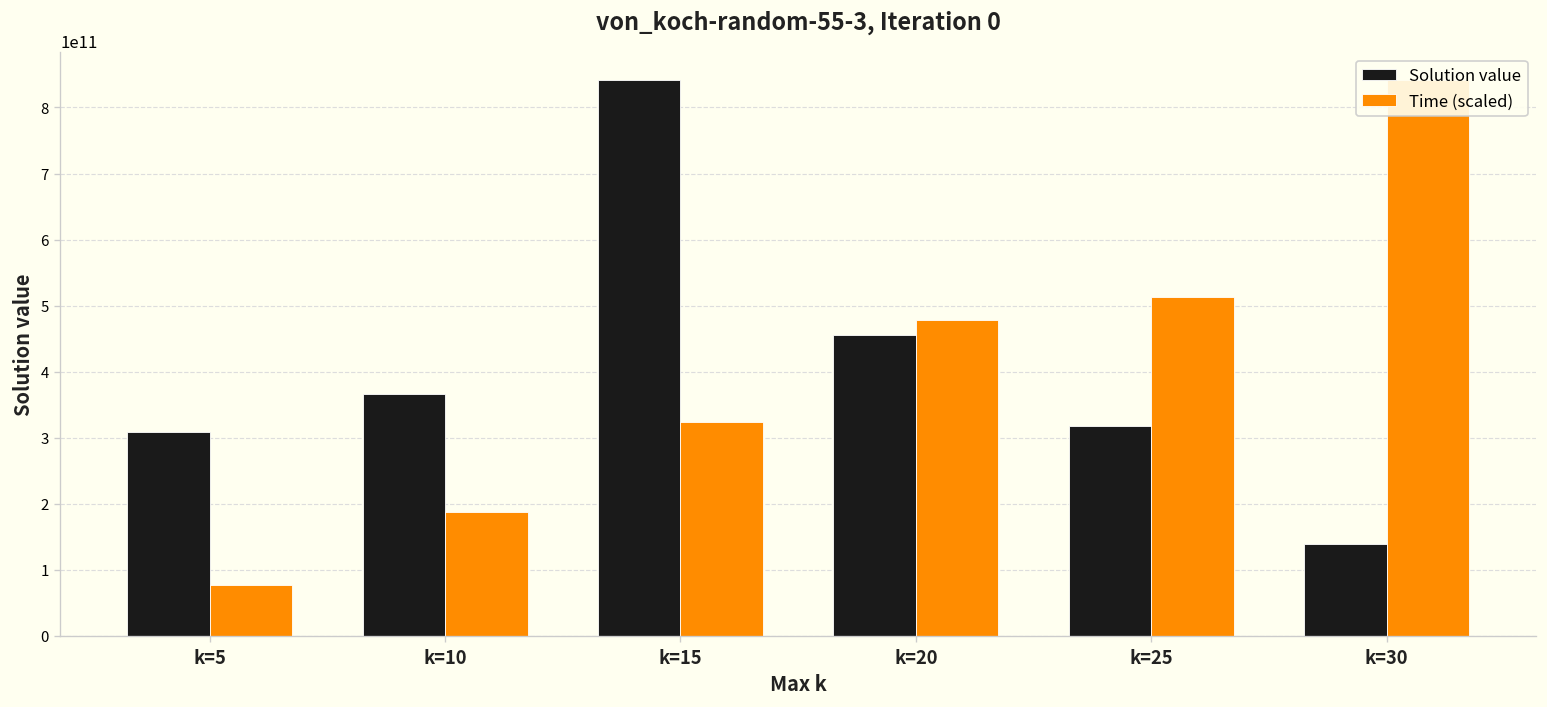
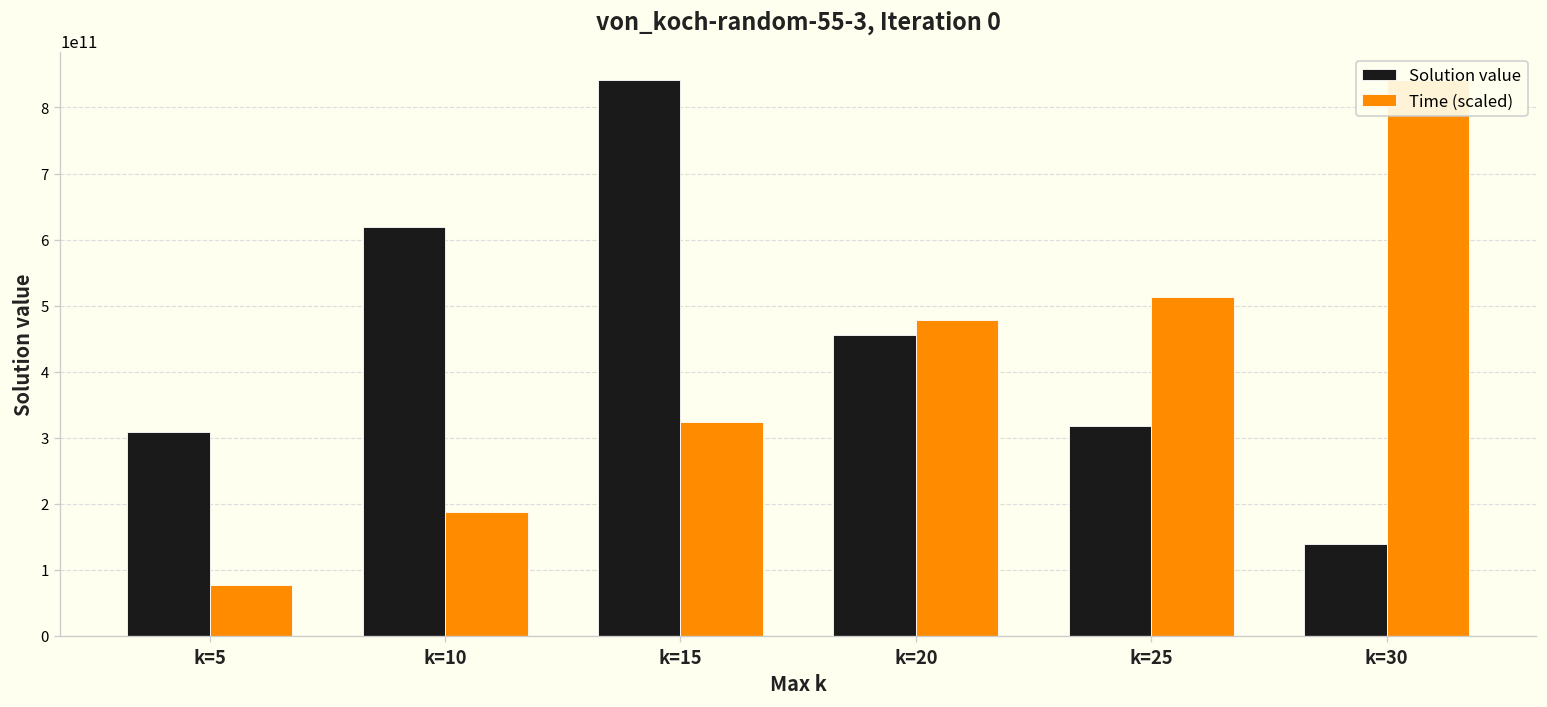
  {
    "Solution value": {
      "k=5": 310000000000,
-     "k=10": 370000000000,
+     "k=10": 620000000000,
      "k=15": 840000000000,
      "k=20": 460000000000,
      "k=25": 320000000000,
      "k=30": 140000000000
    },
    "Time (scaled)": {
      "k=5": 80000000000,
      "k=10": 190000000000,
      "k=15": 320000000000,
      "k=20": 480000000000,
      "k=25": 510000000000
    }
  }
